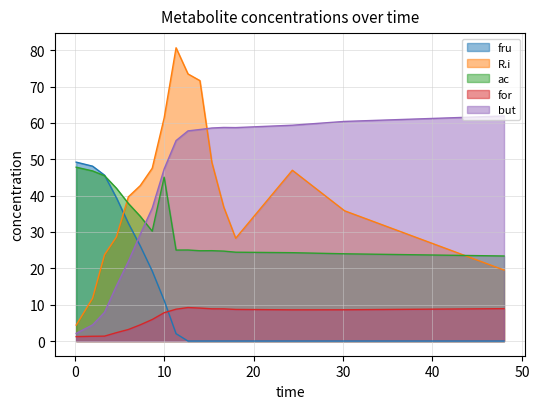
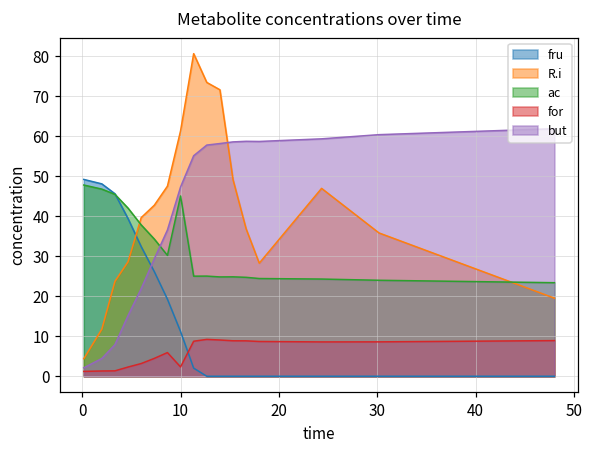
  {
    "fru": {
      "10": 11
    },
    "R.i": {
      "10": 61
    },
    "ac": {
      "10": 45
    },
    "for": {
-     "10": 8
+     "10": 2
    },
    "but": {
      "10": 47
    }
  }
